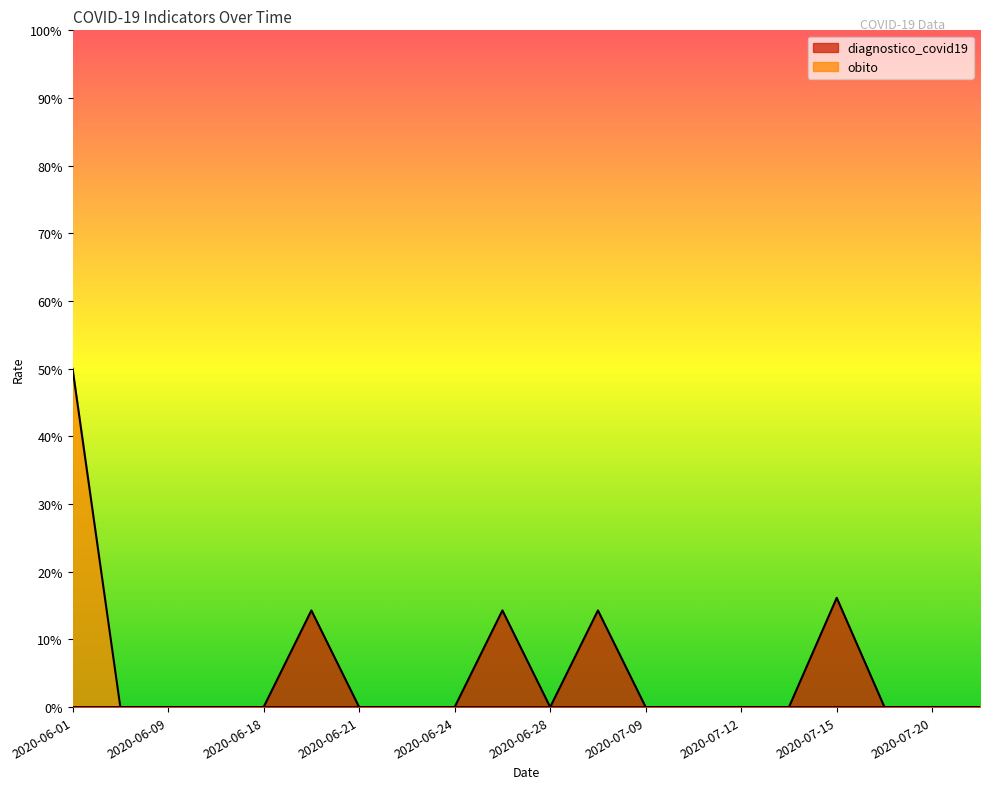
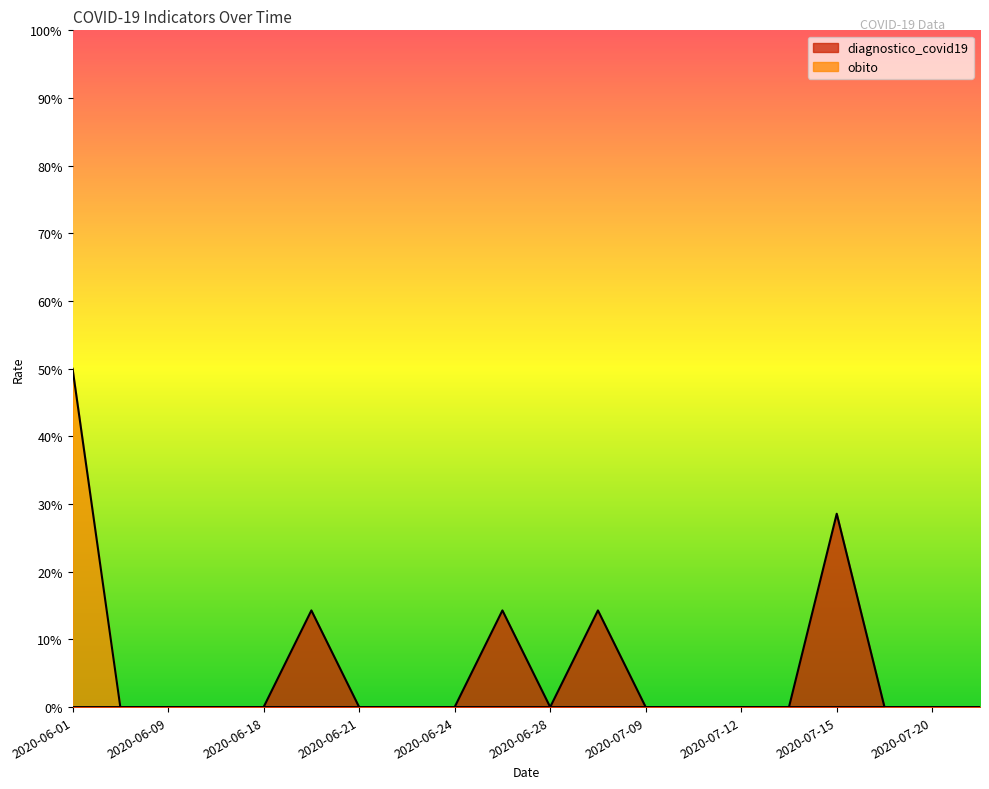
  {
    "diagnostico_covid19": {
      "2020-06-01": "0%",
-     "2020-07-15": "16%"
+     "2020-07-15": "29%"
    },
    "obito": {
      "2020-06-01": "50%",
      "2020-07-15": "0%"
    }
  }
